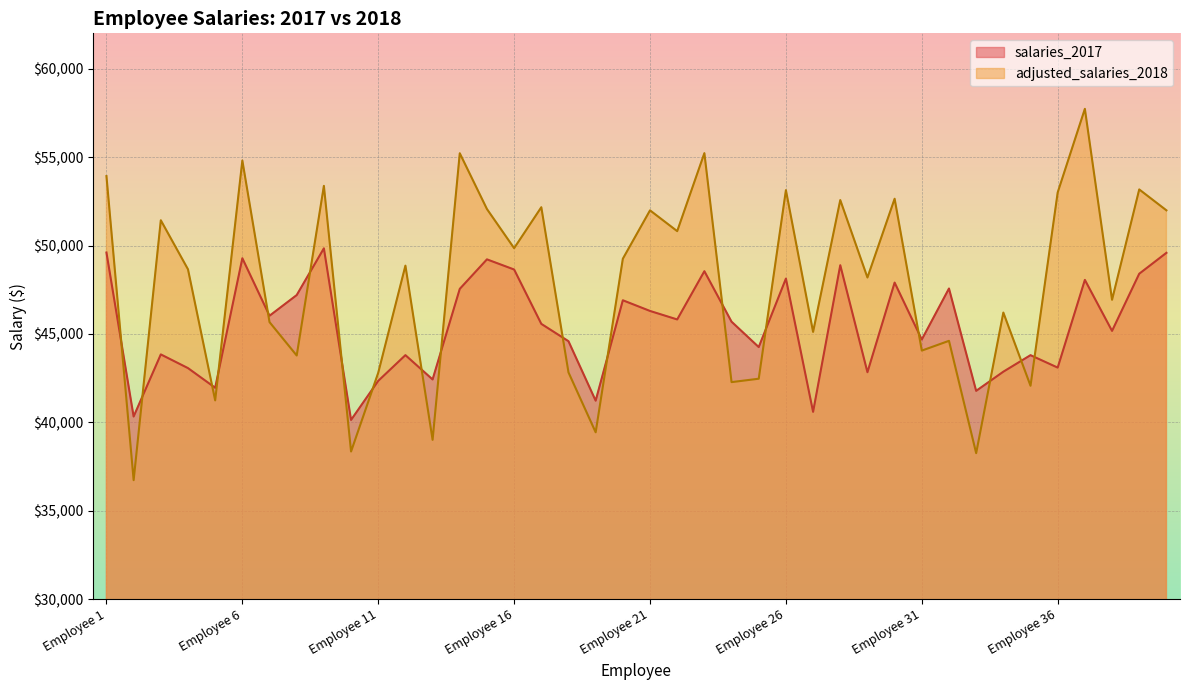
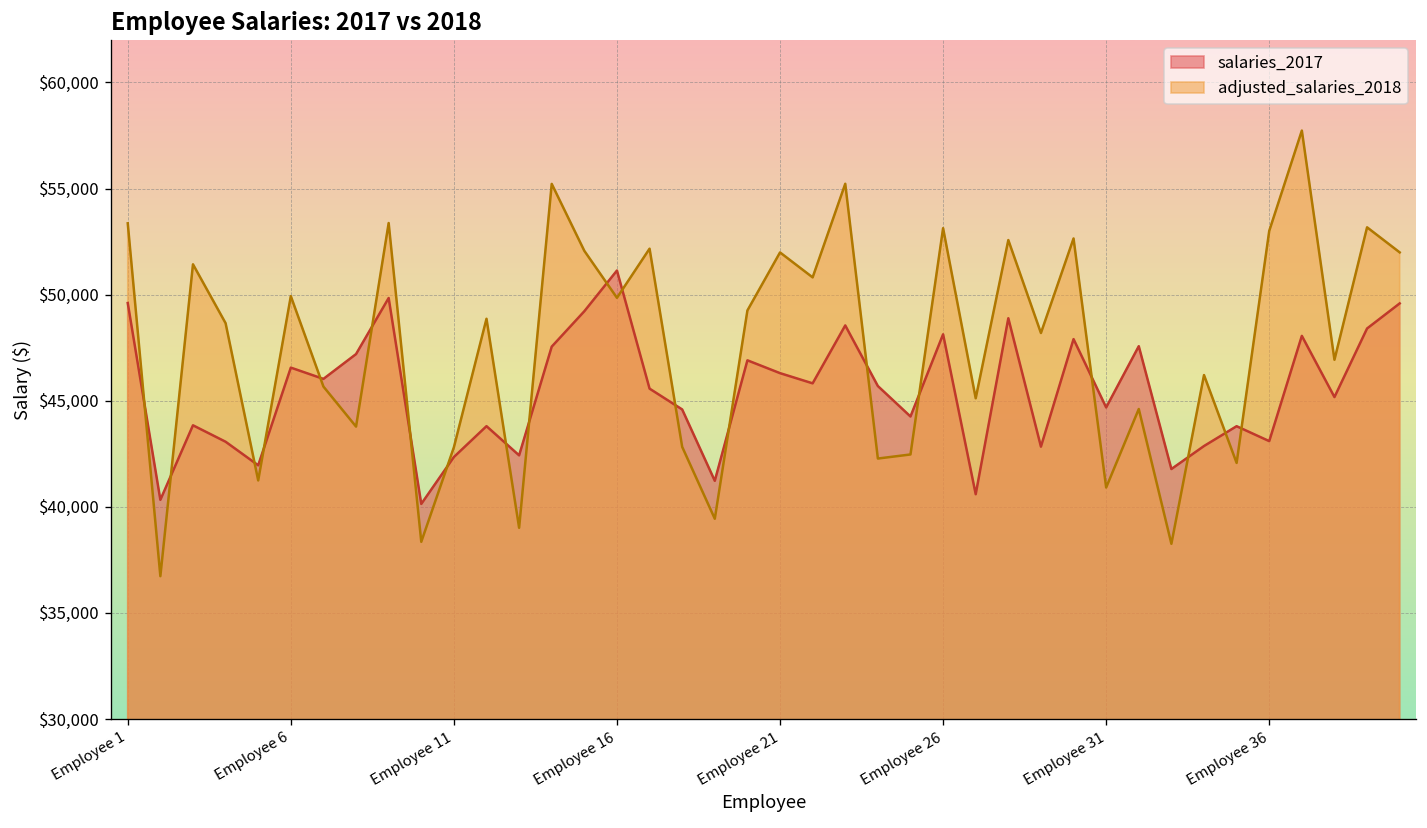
  {
    "salaries_2017": {
      "Employee 1": "$49,600",
-     "Employee 6": "$49,300",
+     "Employee 6": "$46,600",
      "Employee 11": "$42,300",
-     "Employee 16": "$48,600",
+     "Employee 16": "$51,100",
      "Employee 21": "$46,300",
      "Employee 26": "$48,100",
      "Employee 31": "$44,700",
      "Employee 36": "$43,100"
    },
    "adjusted_salaries_2018": {
-     "Employee 1": "$53,900",
-     "Employee 6": "$54,800",
+     "Employee 1": "$53,400",
+     "Employee 6": "$49,900",
      "Employee 11": "$42,800",
      "Employee 16": "$49,800",
      "Employee 21": "$52,000",
      "Employee 26": "$53,100",
-     "Employee 31": "$44,100",
+     "Employee 31": "$40,900",
      "Employee 36": "$53,000"
    }
  }
